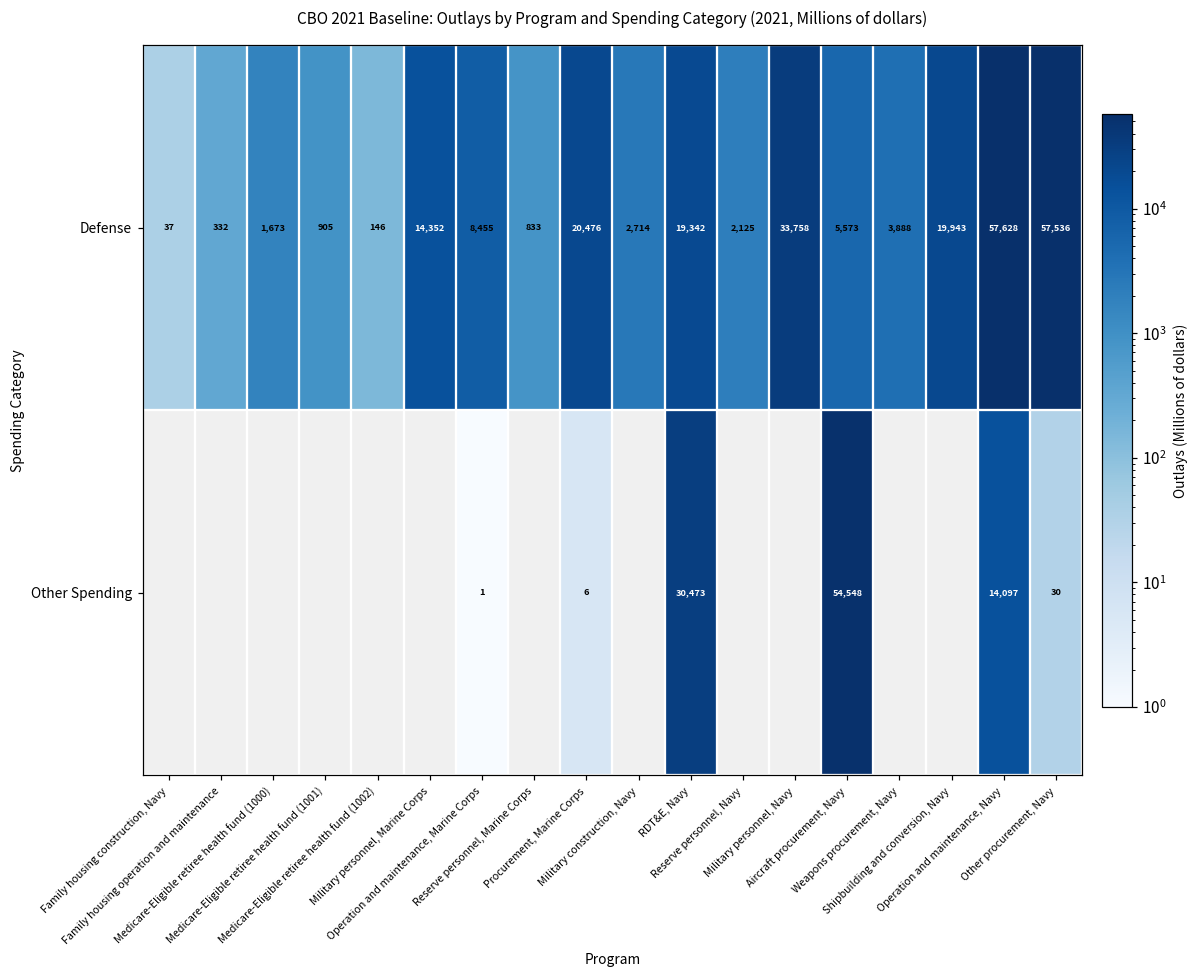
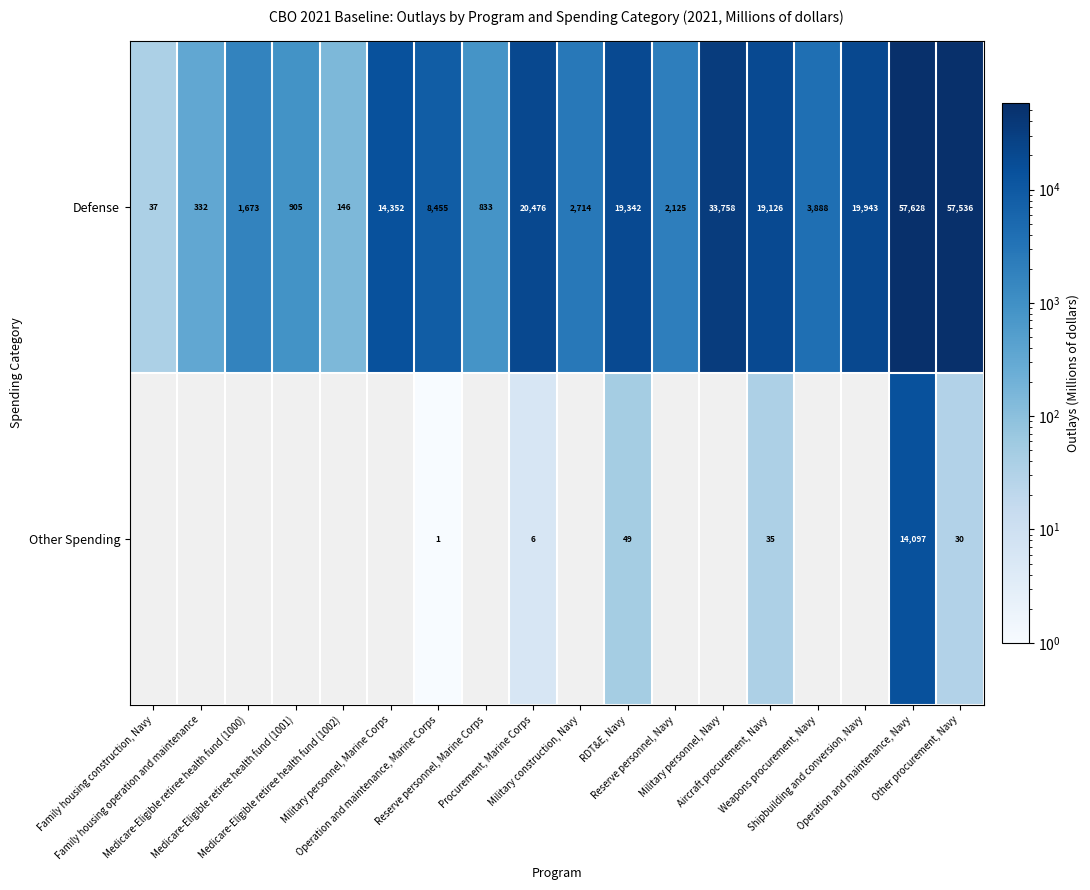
  {
    "Defense": {
      "Family housing construction, Navy": "37",
      "Family housing operation and maintenance": "332",
      "Medicare-Eligible retiree health fund (1000)": "1,673",
      "Medicare-Eligible retiree health fund (1001)": "905",
      "Medicare-Eligible retiree health fund (1002)": "146",
      "Military personnel, Marine Corps": "14,352",
      "Operation and maintenance, Marine Corps": "8,455",
      "Reserve personnel, Marine Corps": "833",
      "Procurement, Marine Corps": "20,476",
      "Military construction, Navy": "2,714",
      "RDT&E, Navy": "19,342",
      "Reserve personnel, Navy": "2,125",
      "Military personnel, Navy": "33,758",
-     "Aircraft procurement, Navy": "5,573",
+     "Aircraft procurement, Navy": "19,126",
      "Weapons procurement, Navy": "3,888",
      "Shipbuilding and conversion, Navy": "19,943",
      "Operation and maintenance, Navy": "57,628",
      "Other procurement, Navy": "57,536"
    },
    "Other Spending": {
      "Operation and maintenance, Marine Corps": "1",
      "Procurement, Marine Corps": "6",
-     "RDT&E, Navy": "30,473",
-     "Aircraft procurement, Navy": "54,548",
+     "RDT&E, Navy": "49",
+     "Aircraft procurement, Navy": "35",
      "Operation and maintenance, Navy": "14,097",
      "Other procurement, Navy": "30"
    }
  }
